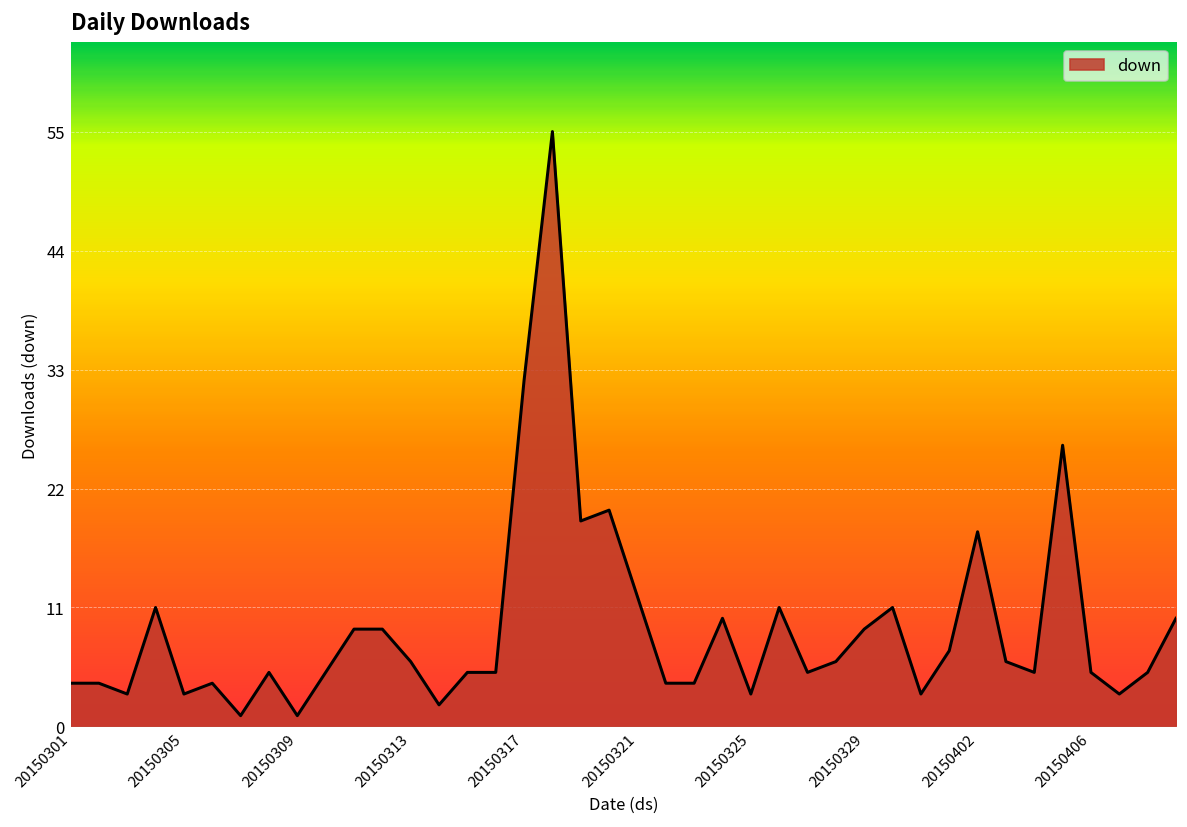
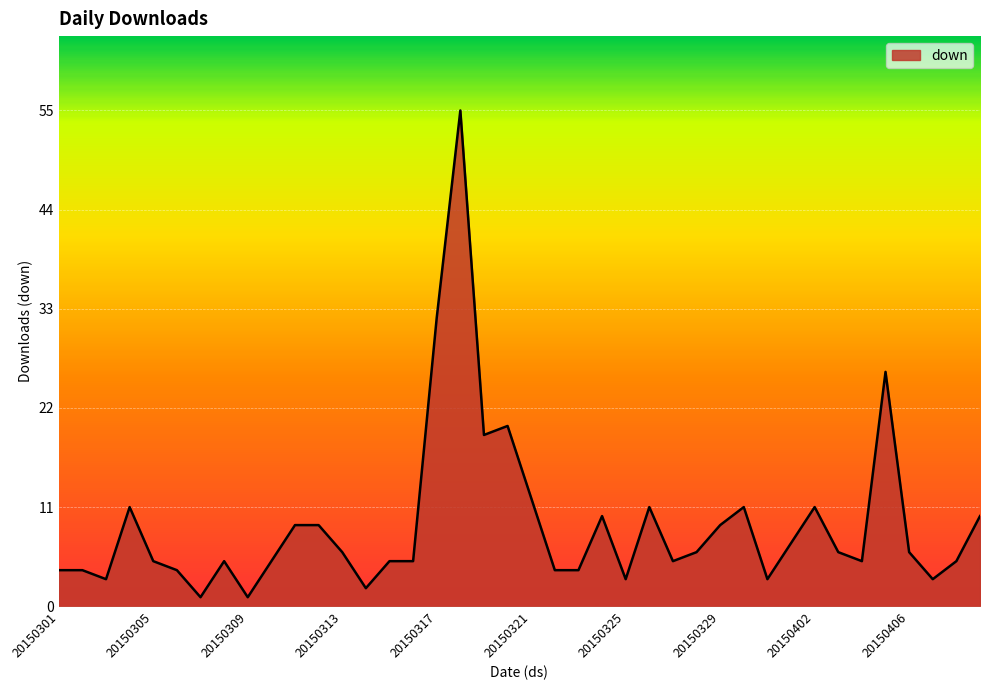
  {
    "20150301": 4,
-   "20150305": 3,
+   "20150305": 5,
    "20150309": 1,
    "20150313": 6,
    "20150317": 32,
    "20150321": 12,
    "20150325": 3,
    "20150329": 9,
-   "20150402": 18,
-   "20150406": 5
+   "20150402": 11,
+   "20150406": 6
  }
